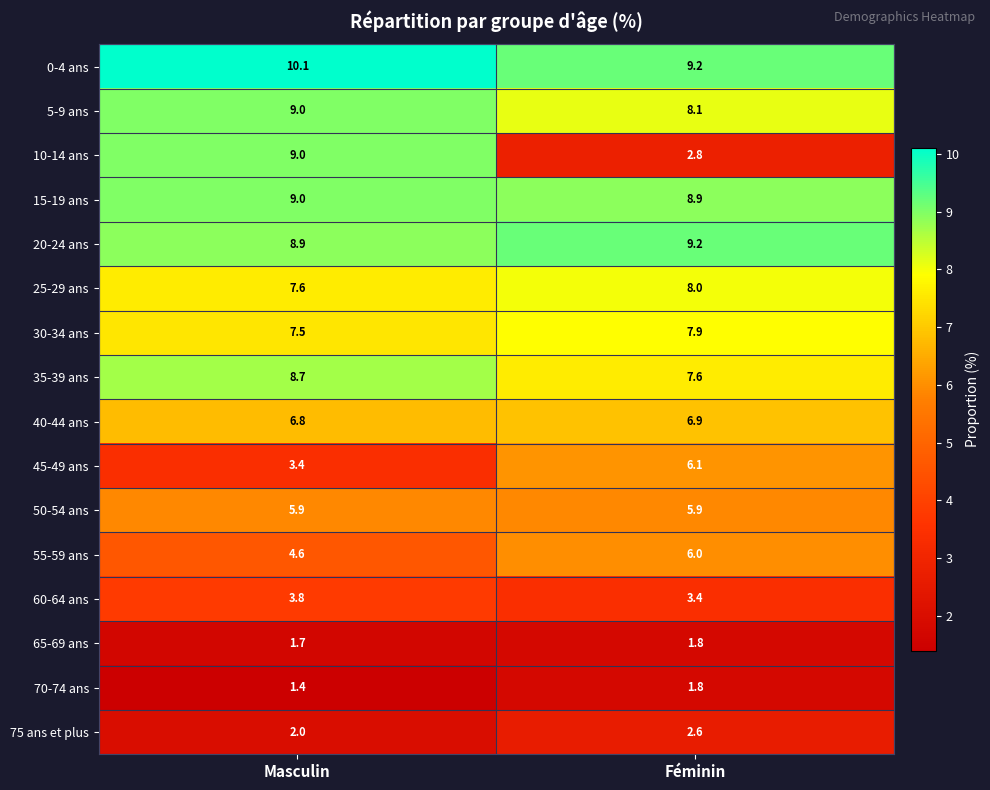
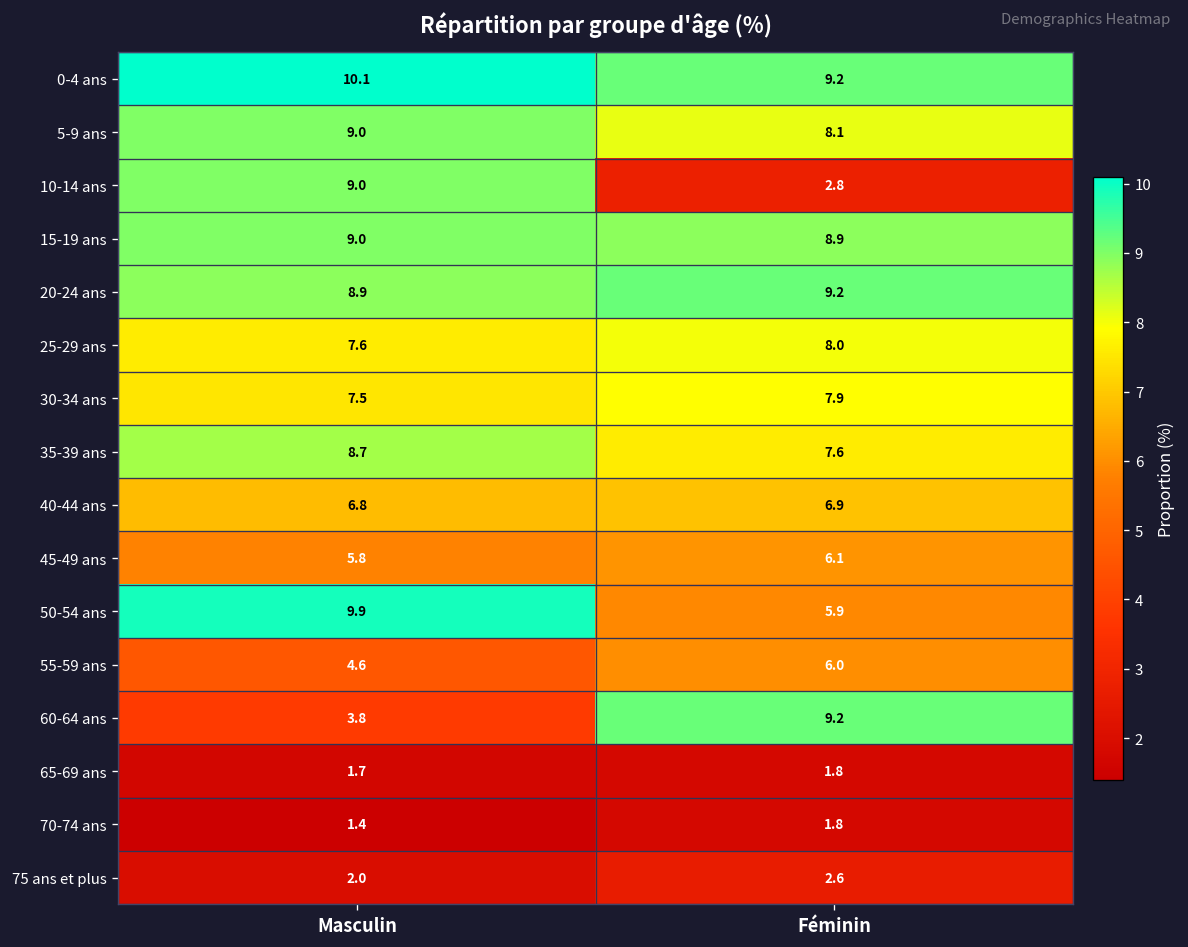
  {
    "0-4 ans": {
      "Masculin": 10.1,
      "Féminin": 9.2
    },
    "5-9 ans": {
      "Masculin": 9.0,
      "Féminin": 8.1
    },
    "10-14 ans": {
      "Masculin": 9.0,
      "Féminin": 2.8
    },
    "15-19 ans": {
      "Masculin": 9.0,
      "Féminin": 8.9
    },
    "20-24 ans": {
      "Masculin": 8.9,
      "Féminin": 9.2
    },
    "25-29 ans": {
      "Masculin": 7.6,
      "Féminin": 8.0
    },
    "30-34 ans": {
      "Masculin": 7.5,
      "Féminin": 7.9
    },
    "35-39 ans": {
      "Masculin": 8.7,
      "Féminin": 7.6
    },
    "40-44 ans": {
      "Masculin": 6.8,
      "Féminin": 6.9
    },
    "45-49 ans": {
-     "Masculin": 3.4,
+     "Masculin": 5.8,
      "Féminin": 6.1
    },
    "50-54 ans": {
-     "Masculin": 5.9,
+     "Masculin": 9.9,
      "Féminin": 5.9
    },
    "55-59 ans": {
      "Masculin": 4.6,
      "Féminin": 6.0
    },
    "60-64 ans": {
      "Masculin": 3.8,
-     "Féminin": 3.4
+     "Féminin": 9.2
    },
    "65-69 ans": {
      "Masculin": 1.7,
      "Féminin": 1.8
    },
    "70-74 ans": {
      "Masculin": 1.4,
      "Féminin": 1.8
    },
    "75 ans et plus": {
      "Masculin": 2.0,
      "Féminin": 2.6
    }
  }
